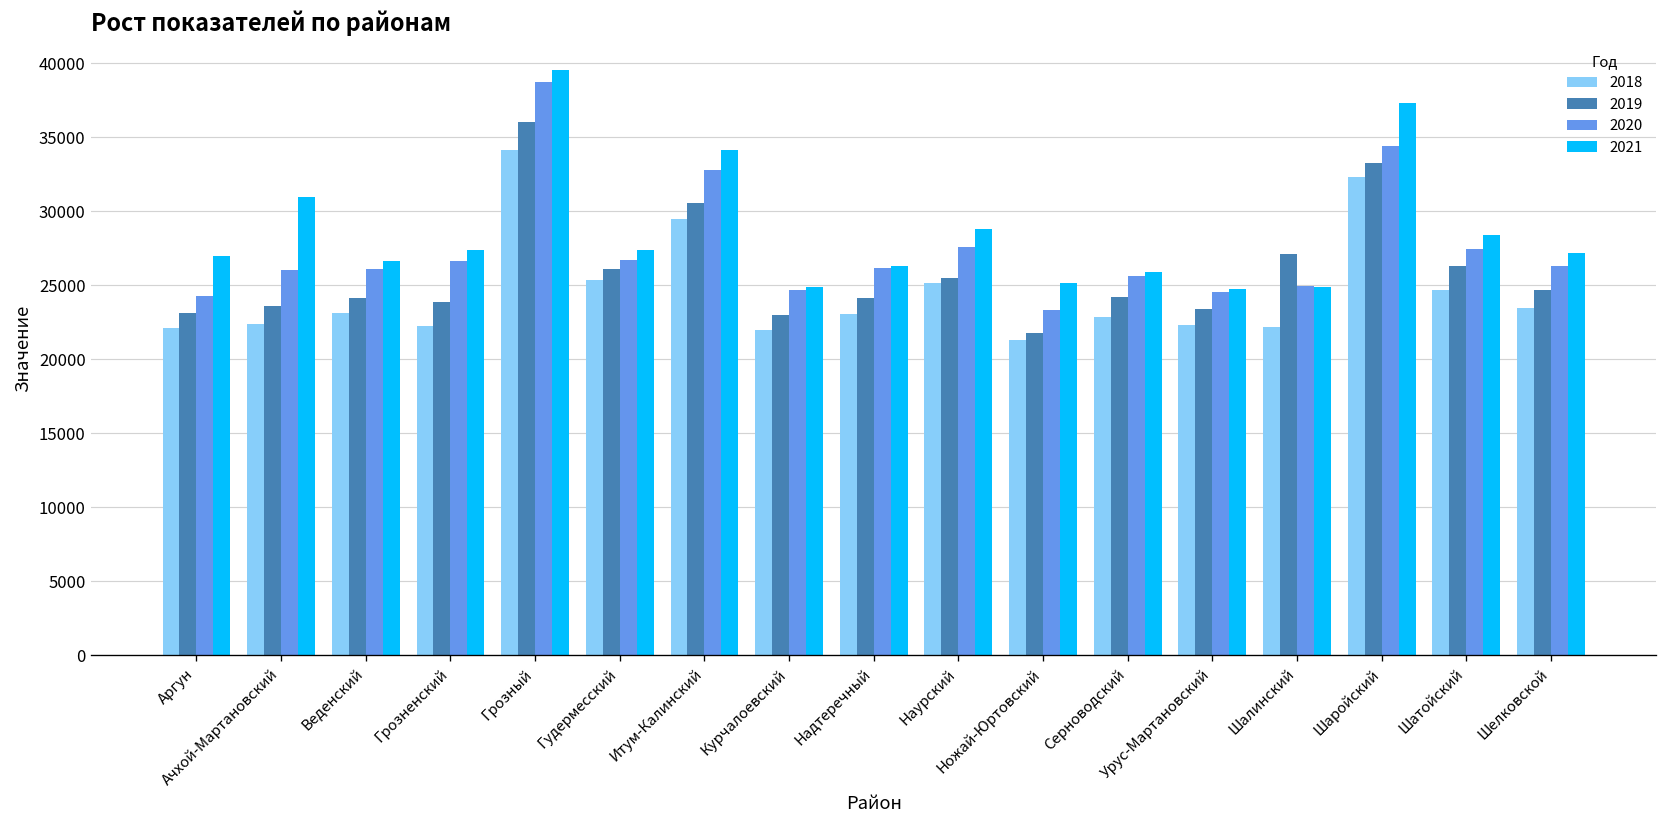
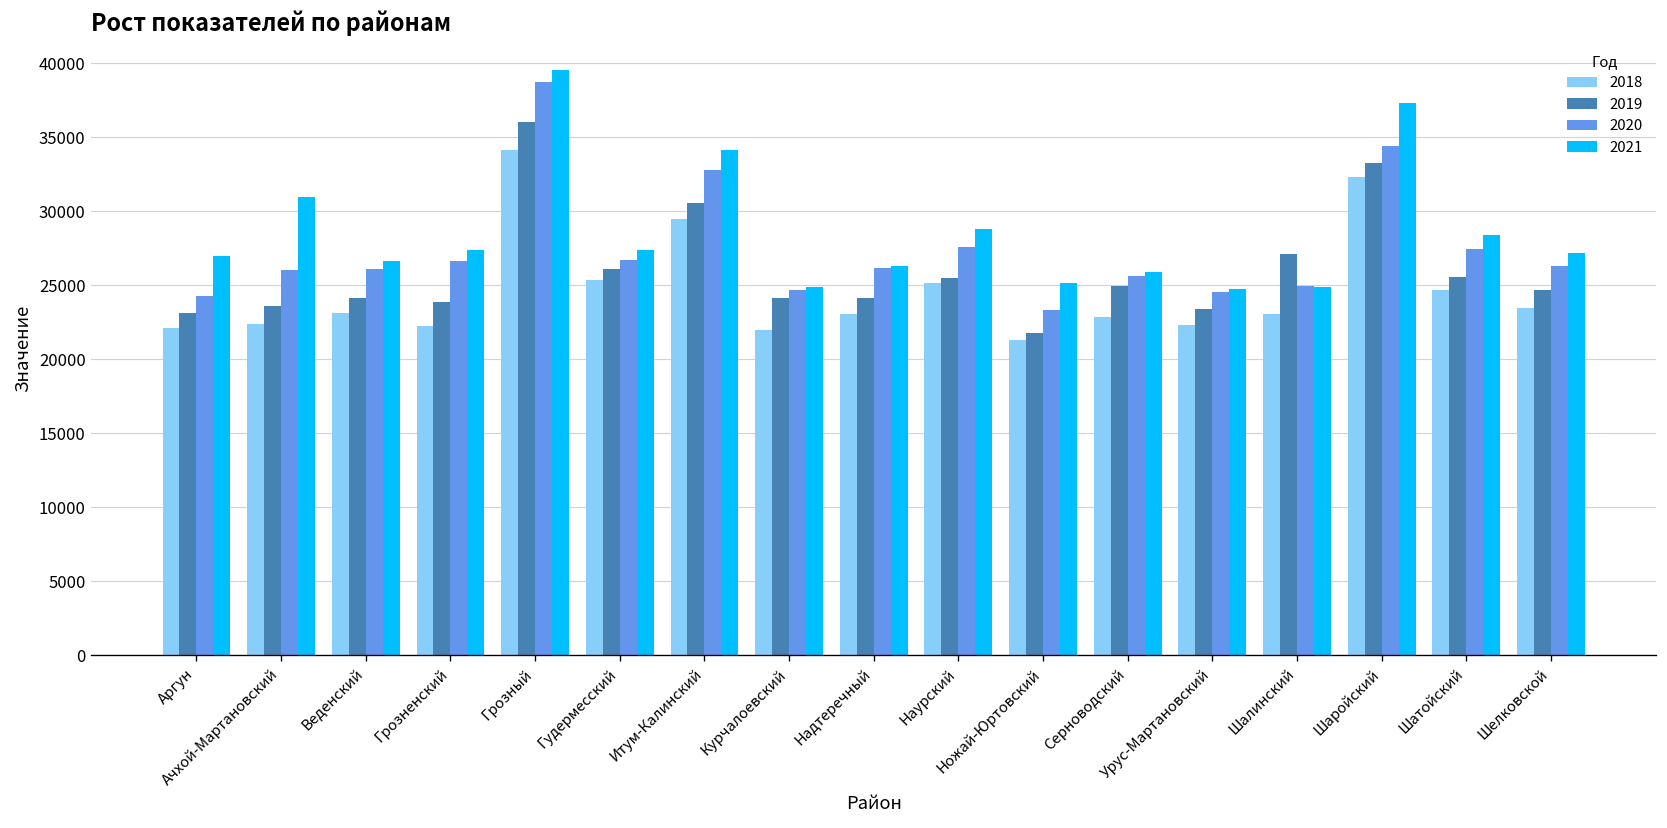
  {
    "2018": {
      "Аргун": 22100,
      "Ачхой-Мартановский": 22300,
      "Веденский": 23100,
      "Грозненский": 22200,
      "Грозный": 34200,
      "Гудермесский": 25300,
      "Итум-Калинский": 29500,
      "Курчалоевский": 22000,
      "Надтеречный": 23000,
      "Наурский": 25100,
      "Ножай-Юртовский": 21300,
      "Серноводский": 22900,
      "Урус-Мартановский": 22300,
-     "Шалинский": 22200,
+     "Шалинский": 23100,
      "Шаройский": 32300,
      "Шатойский": 24700,
      "Шелковской": 23400
    },
    "2019": {
      "Аргун": 23100,
      "Ачхой-Мартановский": 23600,
      "Веденский": 24100,
      "Грозненский": 23900,
      "Грозный": 36000,
      "Гудермесский": 26100,
      "Итум-Калинский": 30500,
-     "Курчалоевский": 23000,
+     "Курчалоевский": 24100,
      "Надтеречный": 24100,
      "Наурский": 25500,
      "Ножай-Юртовский": 21800,
-     "Серноводский": 24200,
+     "Серноводский": 24900,
      "Урус-Мартановский": 23400,
      "Шалинский": 27100,
      "Шаройский": 33300,
-     "Шатойский": 26300,
+     "Шатойский": 25600,
      "Шелковской": 24700
    },
    "2020": {
      "Аргун": 24300,
      "Ачхой-Мартановский": 26000,
      "Веденский": 26100,
      "Грозненский": 26600,
      "Грозный": 38700,
      "Гудермесский": 26700,
      "Итум-Калинский": 32800,
      "Курчалоевский": 24600,
      "Надтеречный": 26200,
      "Наурский": 27600,
      "Ножай-Юртовский": 23400,
      "Серноводский": 25600,
      "Урус-Мартановский": 24500,
      "Шалинский": 24900,
      "Шаройский": 34400,
      "Шатойский": 27400,
      "Шелковской": 26300
    },
    "2021": {
      "Аргун": 27000,
      "Ачхой-Мартановский": 30900,
      "Веденский": 26600,
      "Грозненский": 27400,
      "Грозный": 39500,
      "Гудермесский": 27400,
      "Итум-Калинский": 34100,
      "Курчалоевский": 24900,
      "Надтеречный": 26300,
      "Наурский": 28800,
      "Ножай-Юртовский": 25200,
      "Серноводский": 25900,
      "Урус-Мартановский": 24700,
      "Шалинский": 24900,
      "Шаройский": 37300,
      "Шатойский": 28400,
      "Шелковской": 27100
    }
  }
